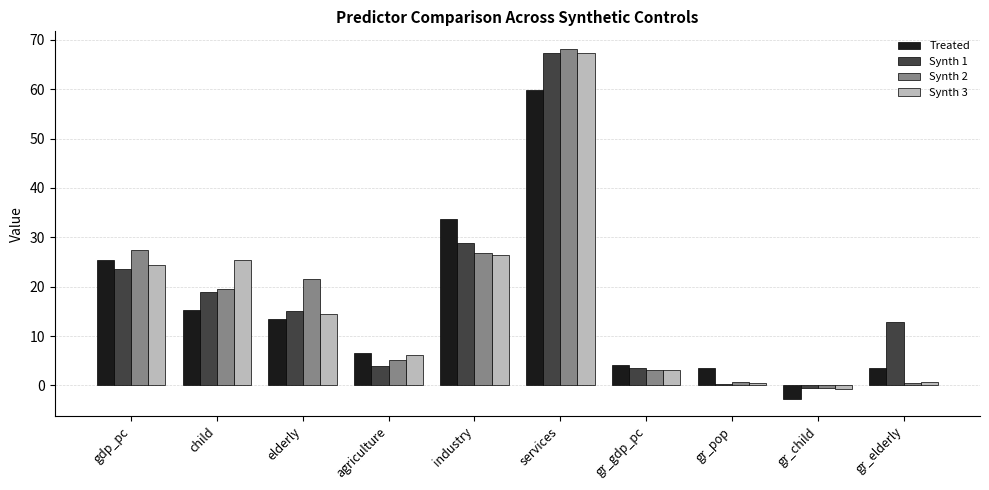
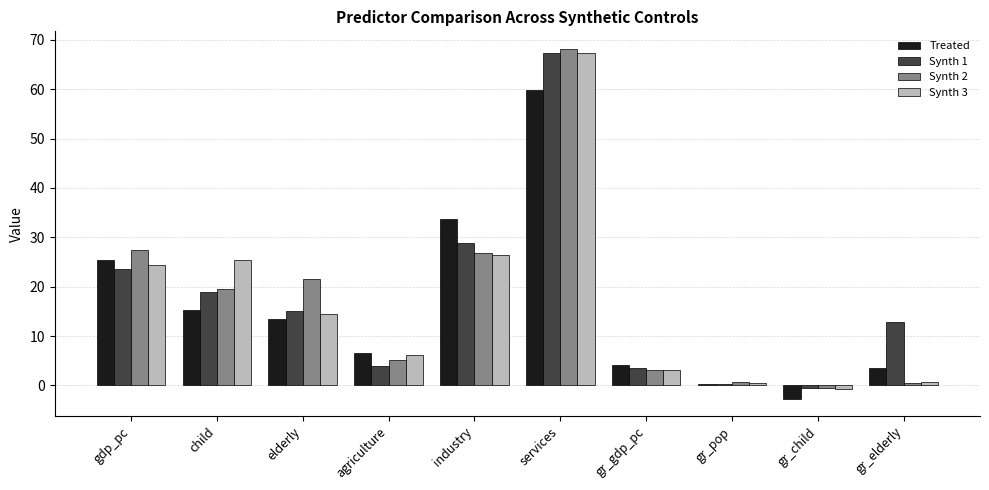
  {
    "Treated": {
      "gdp_pc": 25,
      "child": 15,
      "elderly": 13,
      "agriculture": 7,
      "industry": 34,
      "services": 60,
      "gr_gdp_pc": 4,
-     "gr_pop": 4,
+     "gr_pop": 0,
      "gr_child": -3,
      "gr_elderly": 4
    },
    "Synth 1": {
      "gdp_pc": 24,
      "child": 19,
      "elderly": 15,
      "agriculture": 4,
      "industry": 29,
      "services": 67,
      "gr_gdp_pc": 4,
      "gr_elderly": 13
    },
    "Synth 2": {
      "gdp_pc": 27,
      "child": 20,
      "elderly": 22,
      "agriculture": 5,
      "industry": 27,
      "services": 68,
      "gr_gdp_pc": 3,
      "gr_pop": 1,
      "gr_child": -1
    },
    "Synth 3": {
      "gdp_pc": 24,
      "child": 25,
      "elderly": 14,
      "agriculture": 6,
      "industry": 26,
      "services": 67,
      "gr_gdp_pc": 3,
      "gr_pop": 1,
      "gr_child": -1,
      "gr_elderly": 1
    }
  }
